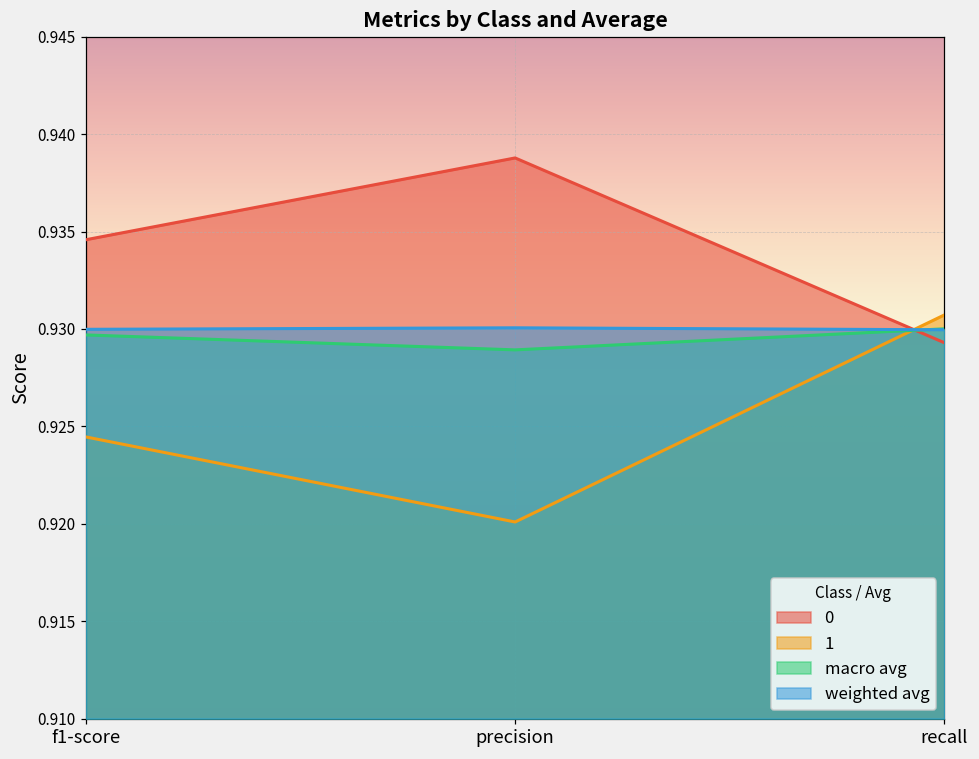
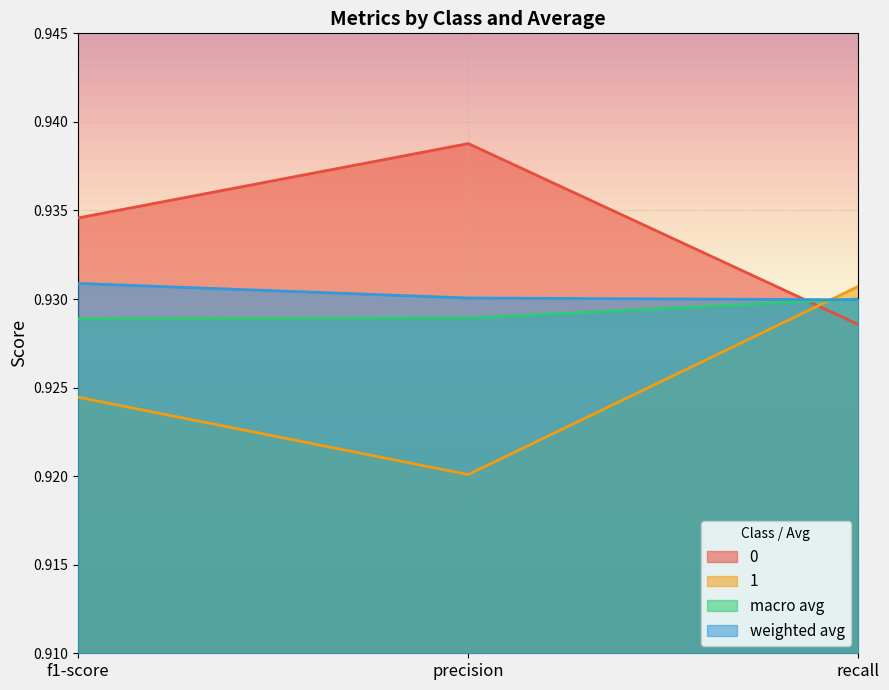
  {
    "0": {
      "f1-score": 0.9346,
      "precision": 0.9388,
-     "recall": 0.9293
+     "recall": 0.9286
    },
    "1": {
      "f1-score": 0.9245,
      "precision": 0.9201,
      "recall": 0.9307
    },
    "macro avg": {
-     "f1-score": 0.9297,
+     "f1-score": 0.9289,
      "precision": 0.9289
    },
    "weighted avg": {
-     "f1-score": 0.9300,
+     "f1-score": 0.9309,
      "precision": 0.9301
    }
  }
